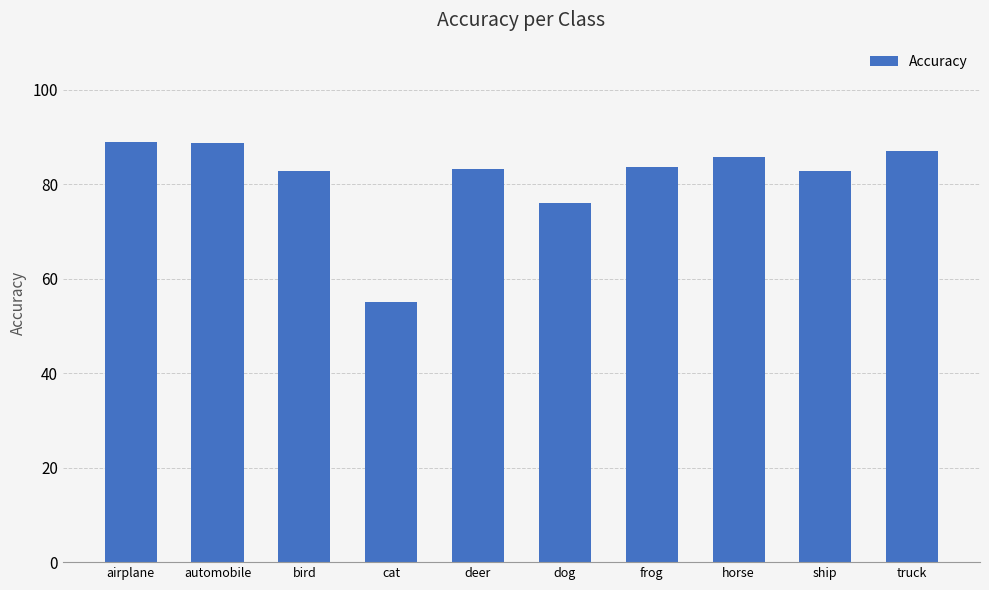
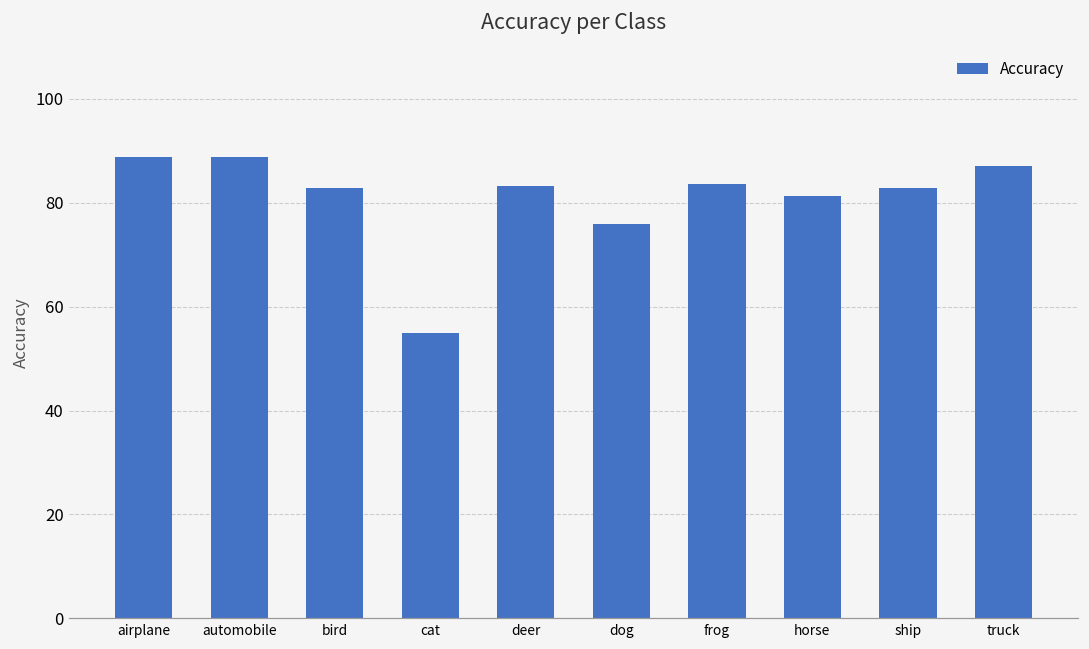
  {
    "airplane": 89,
    "automobile": 89,
    "bird": 83,
    "cat": 55,
    "deer": 83,
    "dog": 76,
    "frog": 84,
-   "horse": 86,
+   "horse": 81,
    "ship": 83,
    "truck": 87
  }
